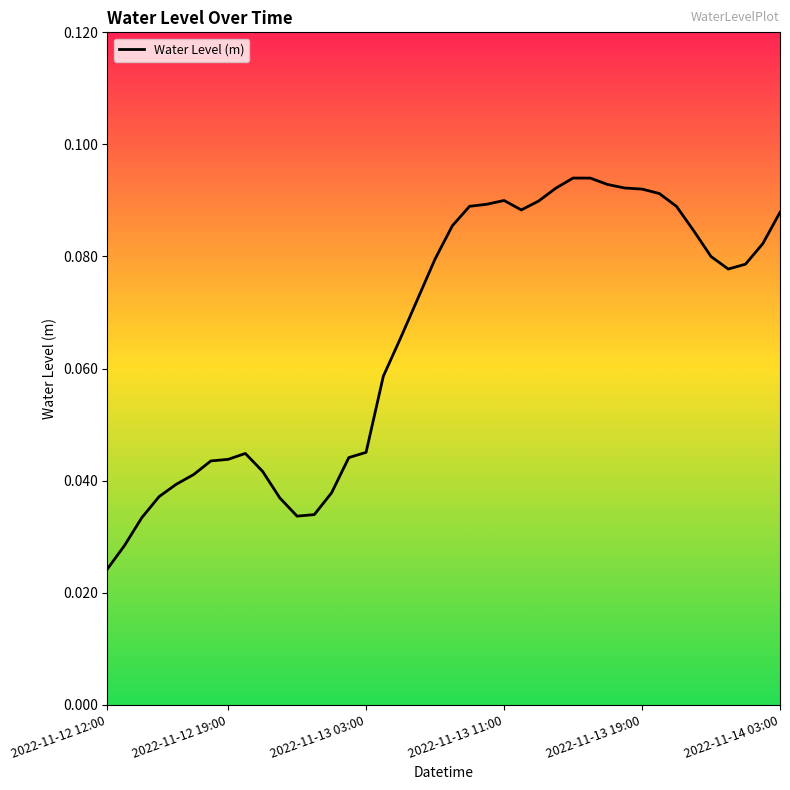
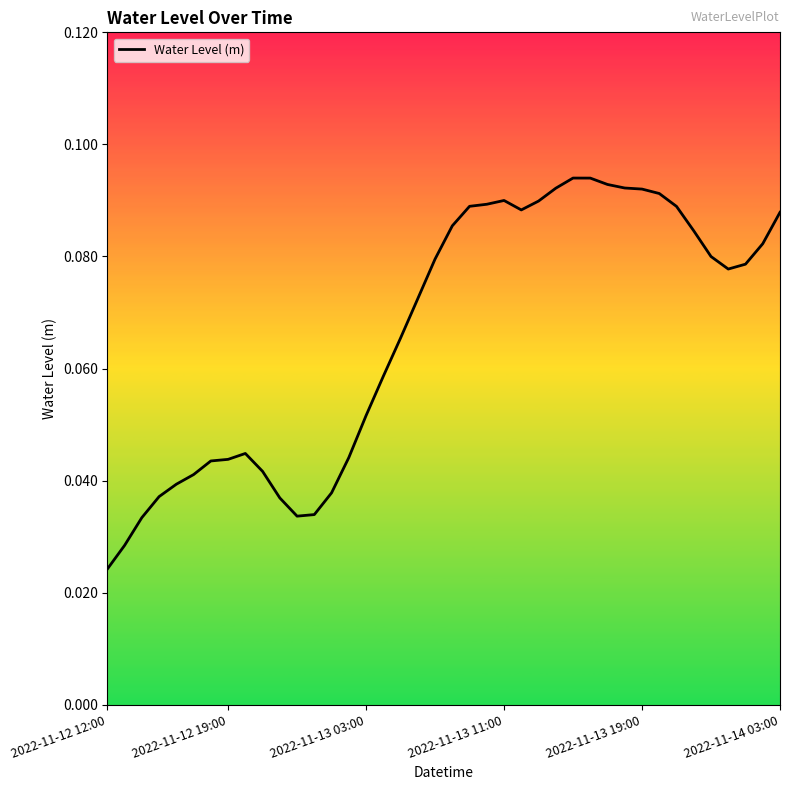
  {
    "2022-11-12 12:00": 0.024,
    "2022-11-12 19:00": 0.044,
-   "2022-11-13 03:00": 0.045,
+   "2022-11-13 03:00": 0.052,
    "2022-11-13 11:00": 0.090,
    "2022-11-13 19:00": 0.092,
    "2022-11-14 03:00": 0.088
  }
